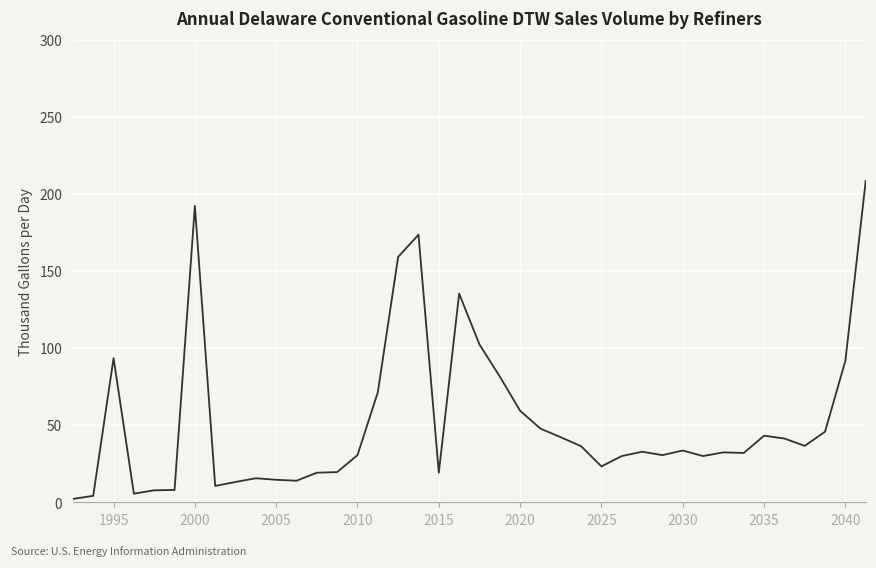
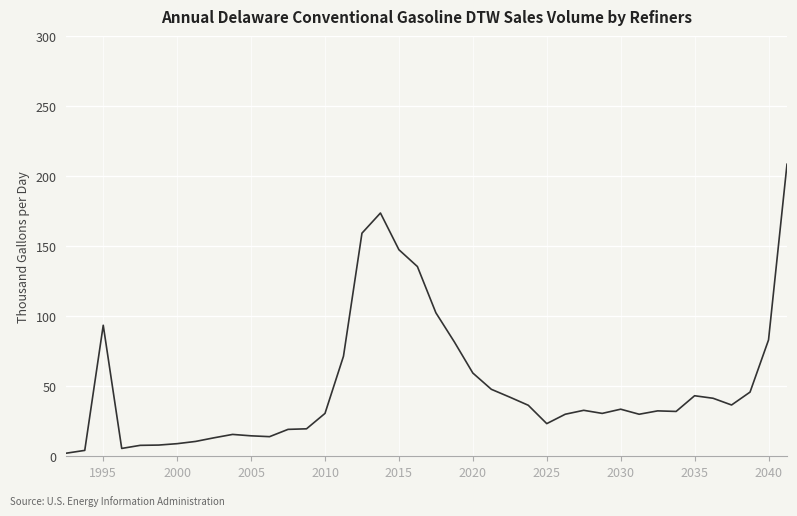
  {
    "1995": 94,
-   "2000": 192,
+   "2000": 9,
    "2005": 15,
    "2010": 31,
-   "2015": 19,
+   "2015": 147,
    "2020": 59,
    "2025": 23,
    "2030": 34,
    "2035": 43,
-   "2040": 92
+   "2040": 83
  }
